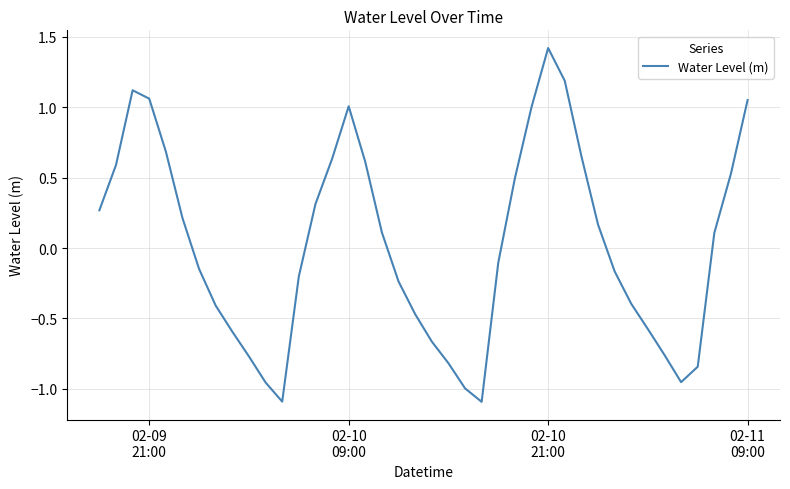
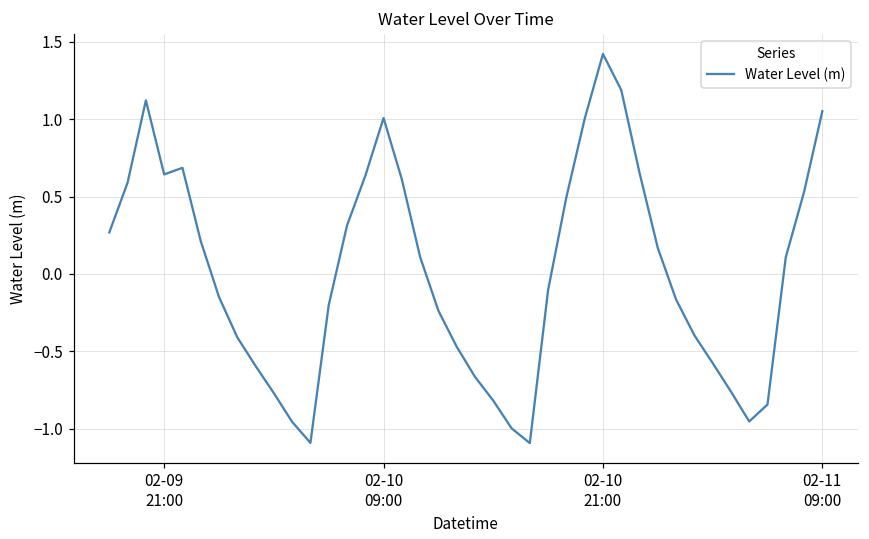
  {
-   "02-09 21:00": 1.06,
+   "02-09 21:00": 0.64,
    "02-10 09:00": 1.01,
    "02-10 21:00": 1.42,
    "02-11 09:00": 1.05
  }
